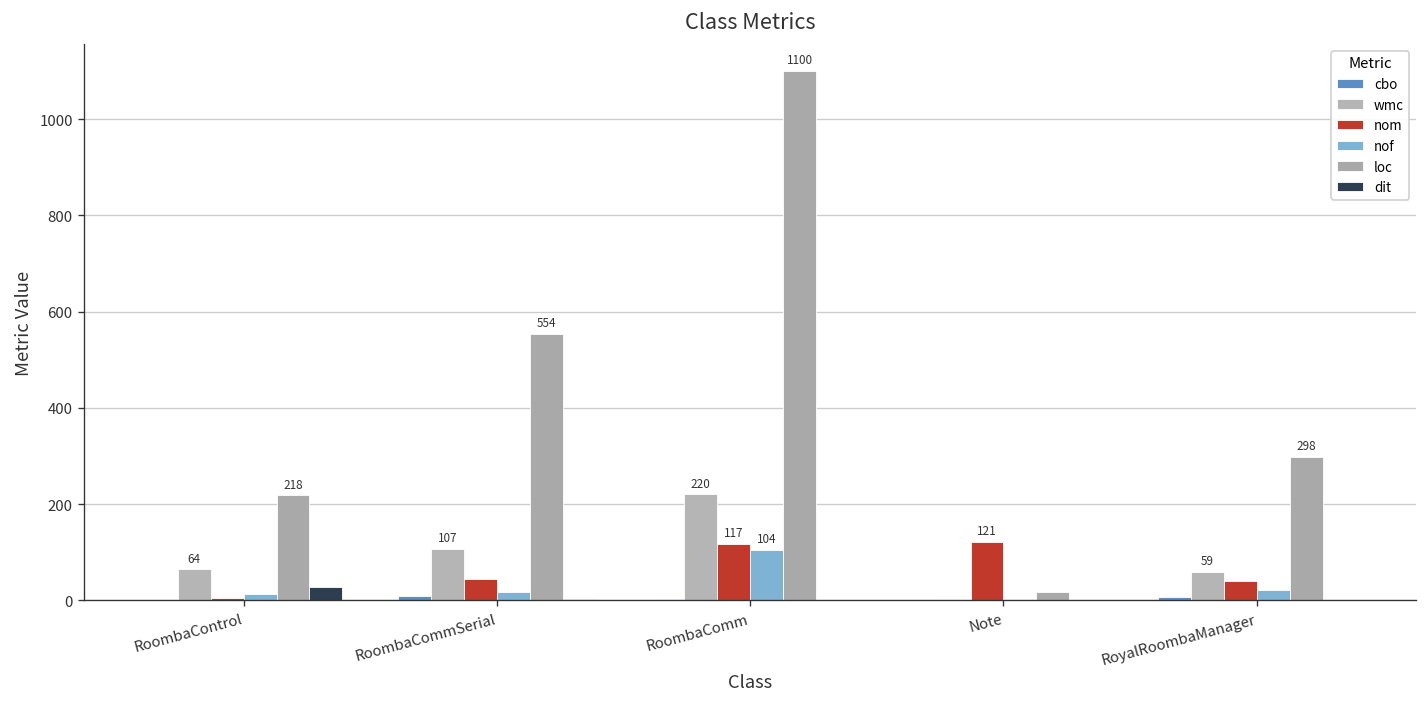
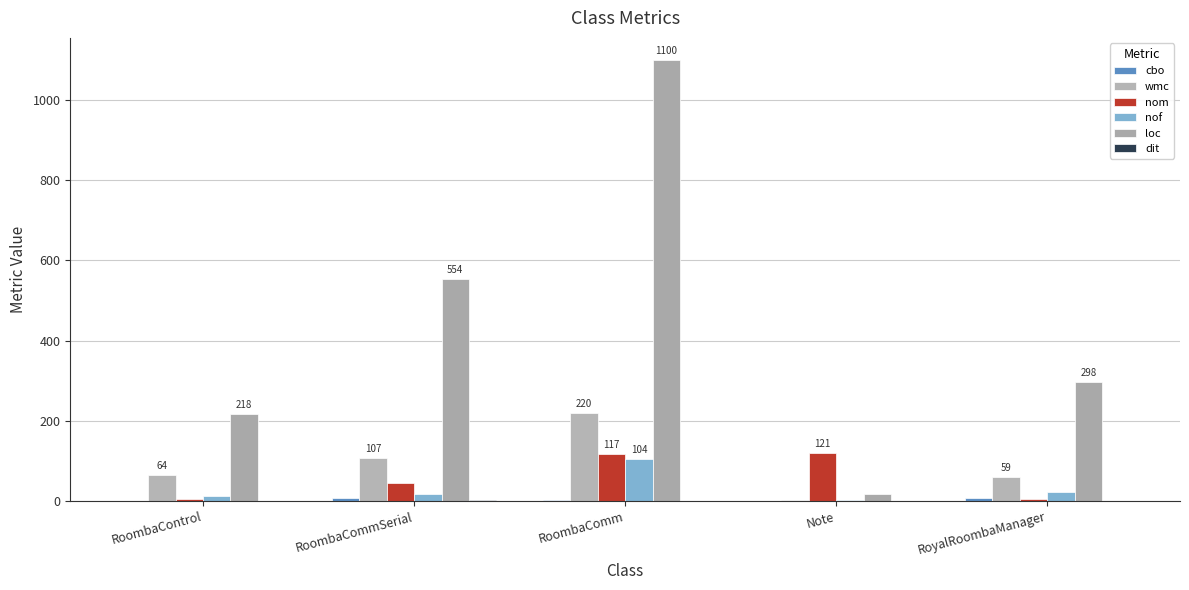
  {
    "nom": {
      "RoombaCommSerial": 50,
-     "RoyalRoombaManager": 40
+     "RoyalRoombaManager": 10
    },
    "dit": {
-     "RoombaControl": 30
+     "RoombaControl": 0
    }
  }
